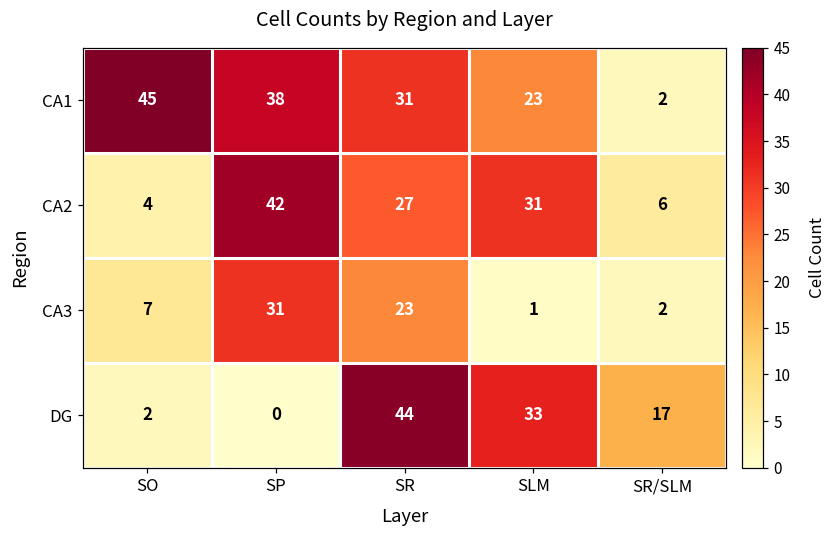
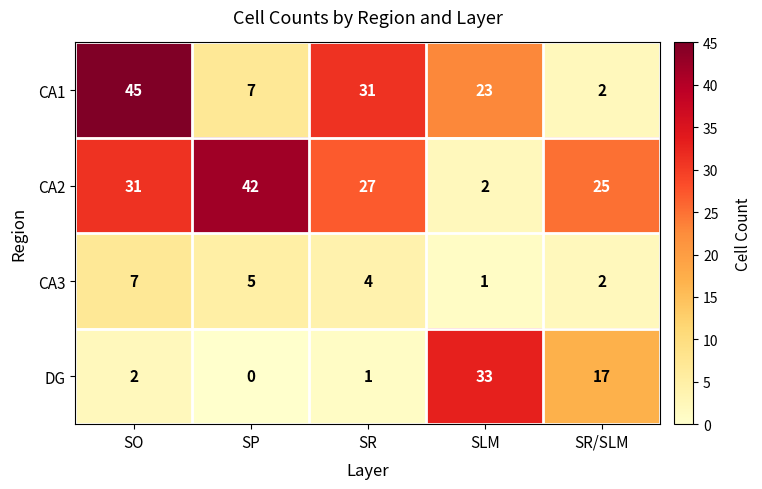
  {
    "CA1": {
      "SO": 45,
-     "SP": 38,
+     "SP": 7,
      "SR": 31,
      "SLM": 23,
      "SR/SLM": 2
    },
    "CA2": {
-     "SO": 4,
+     "SO": 31,
      "SP": 42,
      "SR": 27,
-     "SLM": 31,
-     "SR/SLM": 6
+     "SLM": 2,
+     "SR/SLM": 25
    },
    "CA3": {
      "SO": 7,
-     "SP": 31,
-     "SR": 23,
+     "SP": 5,
+     "SR": 4,
      "SLM": 1,
      "SR/SLM": 2
    },
    "DG": {
      "SO": 2,
      "SP": 0,
-     "SR": 44,
+     "SR": 1,
      "SLM": 33,
      "SR/SLM": 17
    }
  }
